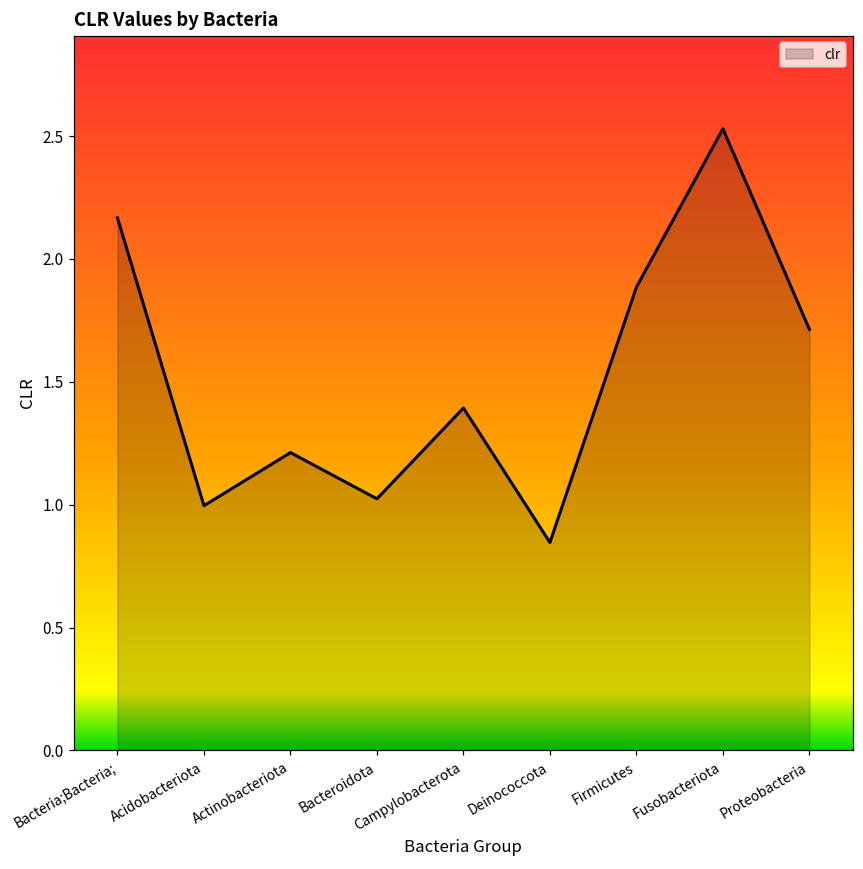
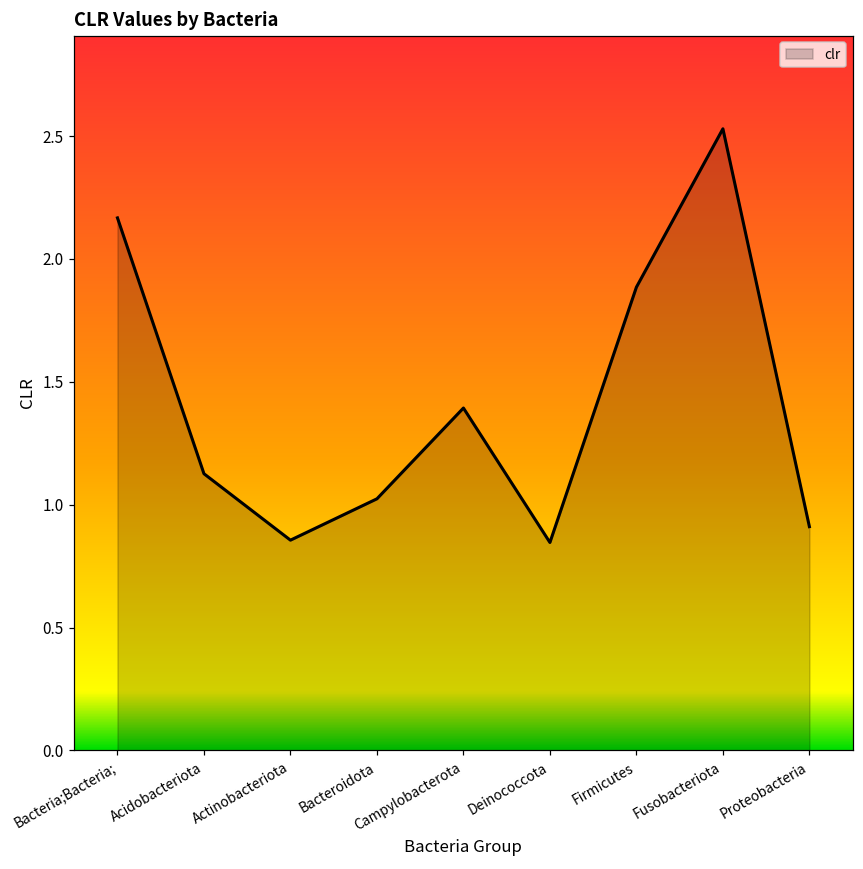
  {
    "Bacteria;Bacteria;": 2.17,
-   "Acidobacteriota": 1.00,
-   "Actinobacteriota": 1.21,
+   "Acidobacteriota": 1.13,
+   "Actinobacteriota": 0.86,
    "Bacteroidota": 1.02,
    "Campylobacterota": 1.39,
    "Deinococcota": 0.85,
    "Firmicutes": 1.89,
    "Fusobacteriota": 2.53,
-   "Proteobacteria": 1.71
+   "Proteobacteria": 0.91
  }
